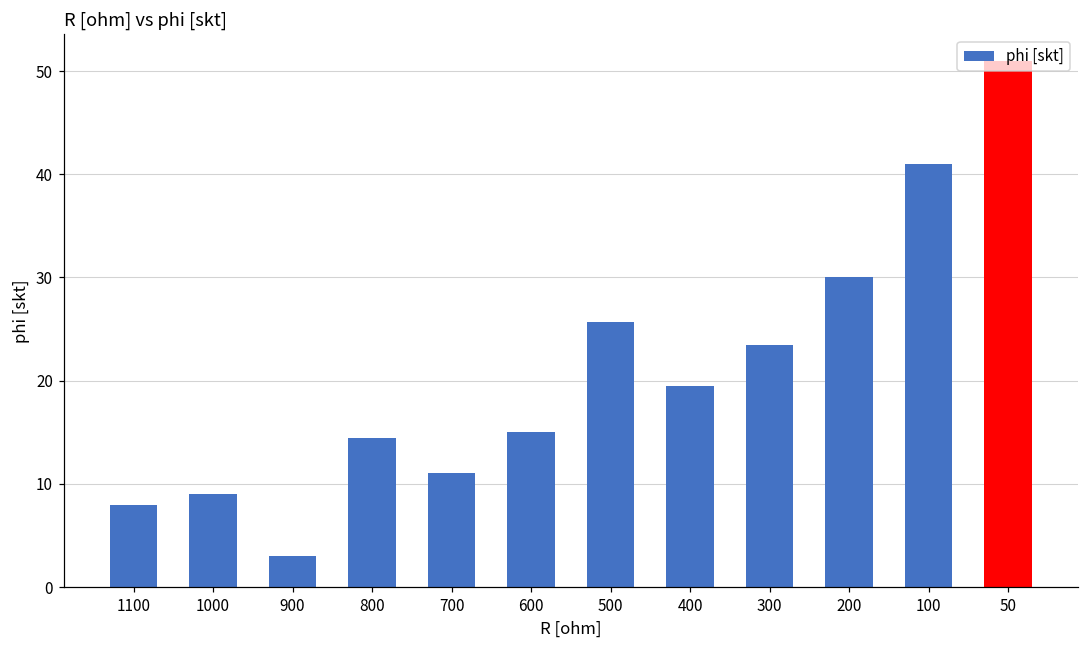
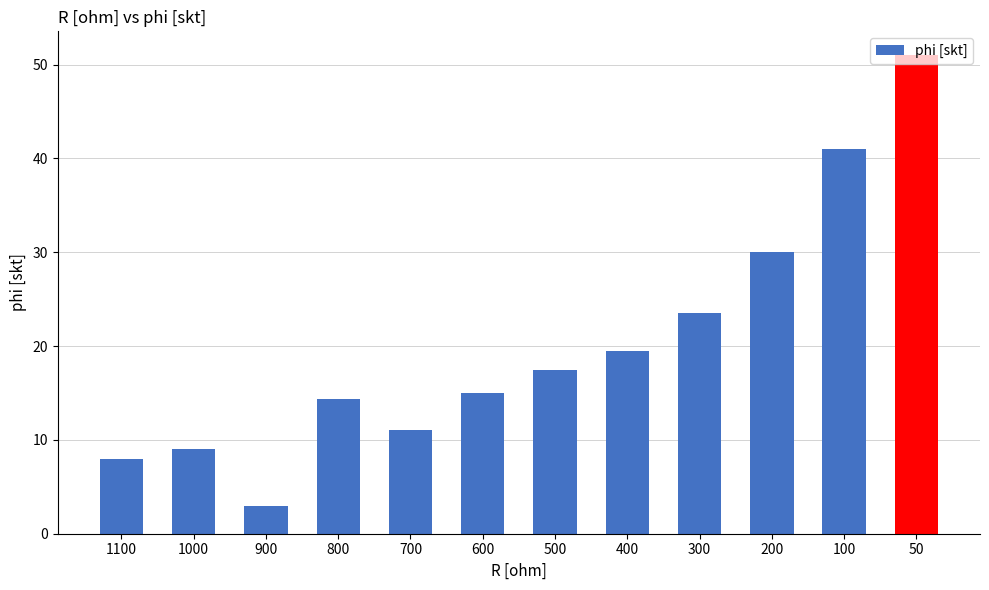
  {
    "1100": 8,
    "1000": 9,
    "900": 3,
    "800": 14,
    "700": 11,
    "600": 15,
-   "500": 26,
+   "500": 18,
    "400": 20,
    "300": 24,
    "200": 30,
    "100": 41
  }
